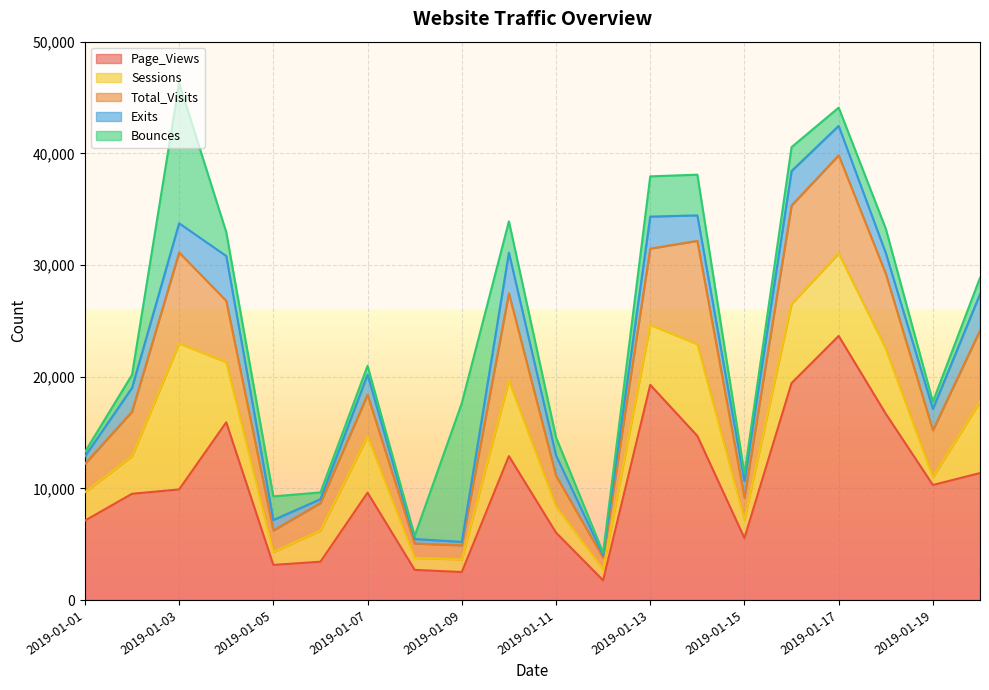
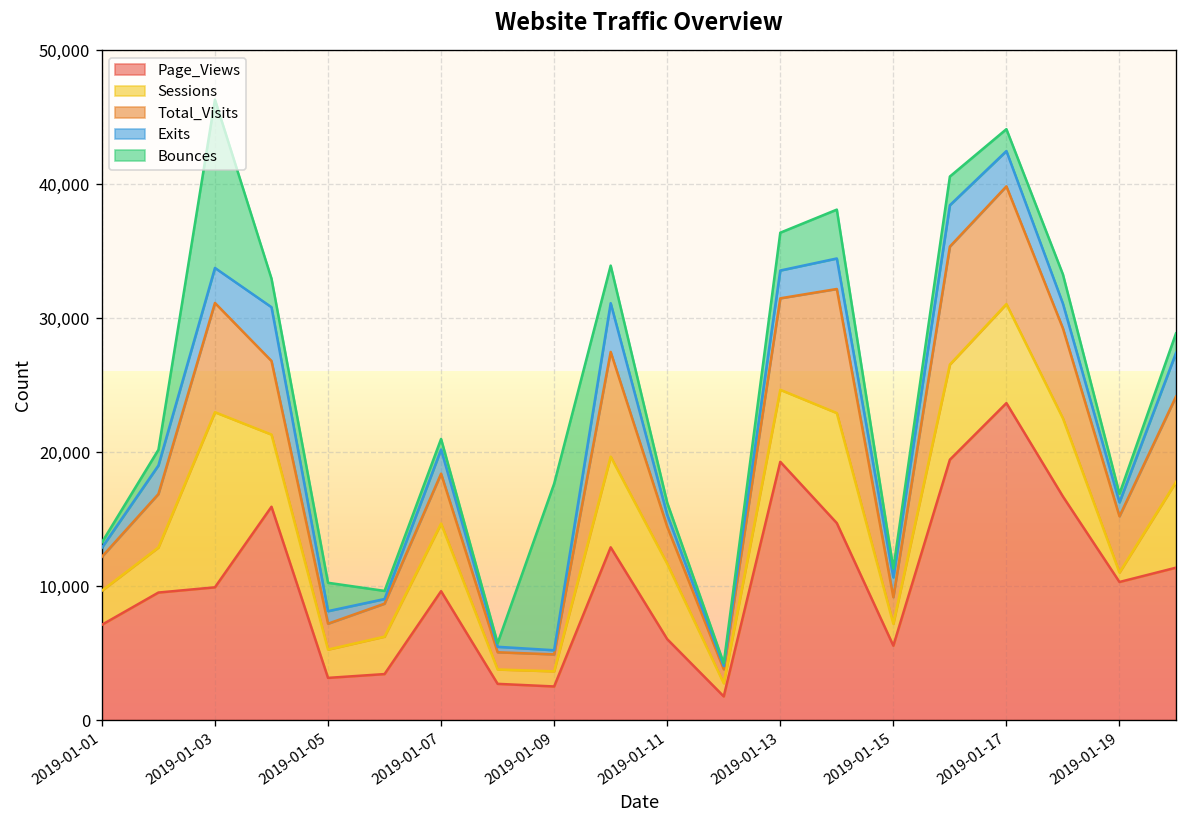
  {
    "Sessions": {
      "2019-01-01": "2,500",
      "2019-01-03": "13,100",
-     "2019-01-05": "1,200",
+     "2019-01-05": "2,100",
      "2019-01-07": "5,000",
      "2019-01-09": "1,100",
-     "2019-01-11": "2,300",
+     "2019-01-11": "5,600",
      "2019-01-13": "5,400",
      "2019-01-15": "1,600",
      "2019-01-17": "7,400",
      "2019-01-19": "700"
    },
    "Exits": {
      "2019-01-01": "700",
      "2019-01-03": "2,600",
      "2019-01-05": "900",
      "2019-01-07": "1,800",
      "2019-01-09": "300",
-     "2019-01-11": "1,800",
-     "2019-01-13": "2,900",
+     "2019-01-11": "900",
+     "2019-01-13": "2,100",
      "2019-01-15": "1,500",
      "2019-01-17": "2,600",
-     "2019-01-19": "1,900"
+     "2019-01-19": "1,000"
    },
    "Bounces": {
      "2019-01-01": "400",
      "2019-01-05": "2,100",
      "2019-01-07": "800",
      "2019-01-09": "12,400",
-     "2019-01-11": "1,600",
-     "2019-01-13": "3,600",
+     "2019-01-11": "900",
+     "2019-01-13": "2,800",
      "2019-01-15": "700",
      "2019-01-17": "1,600",
      "2019-01-19": "600"
    }
  }
